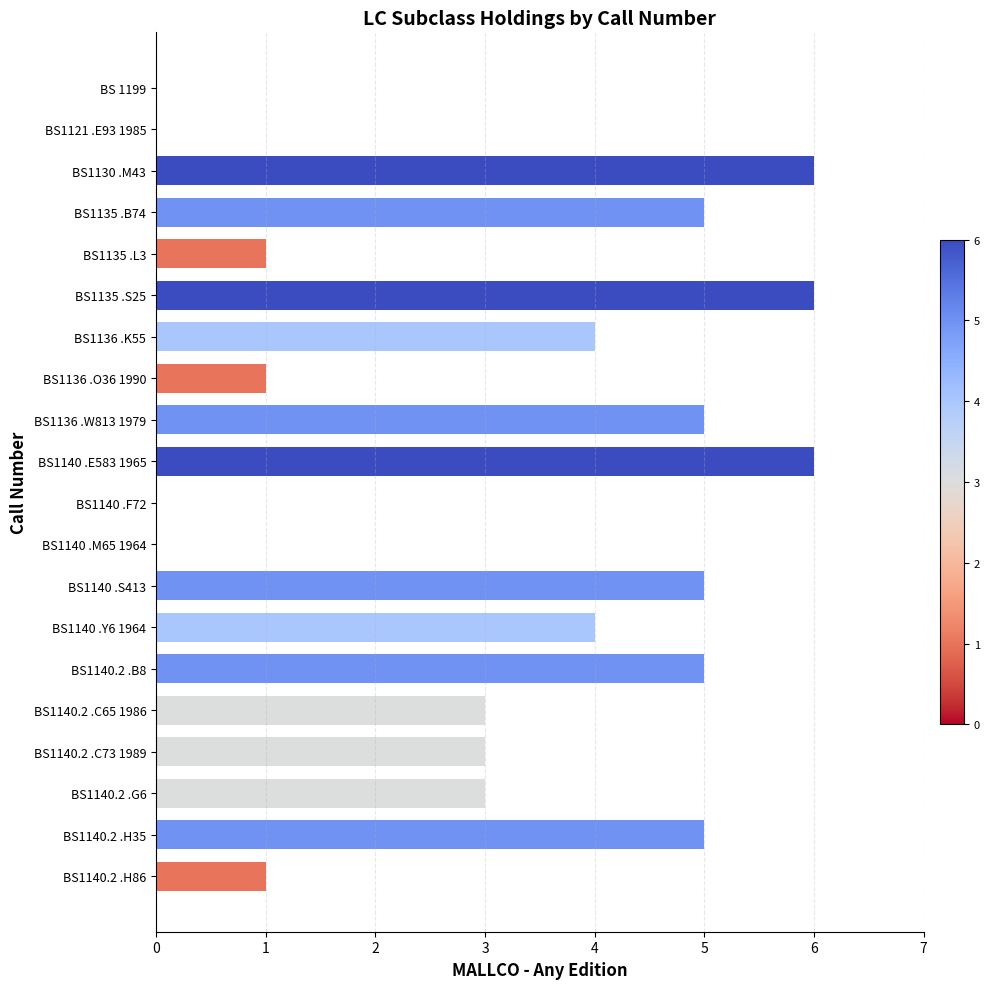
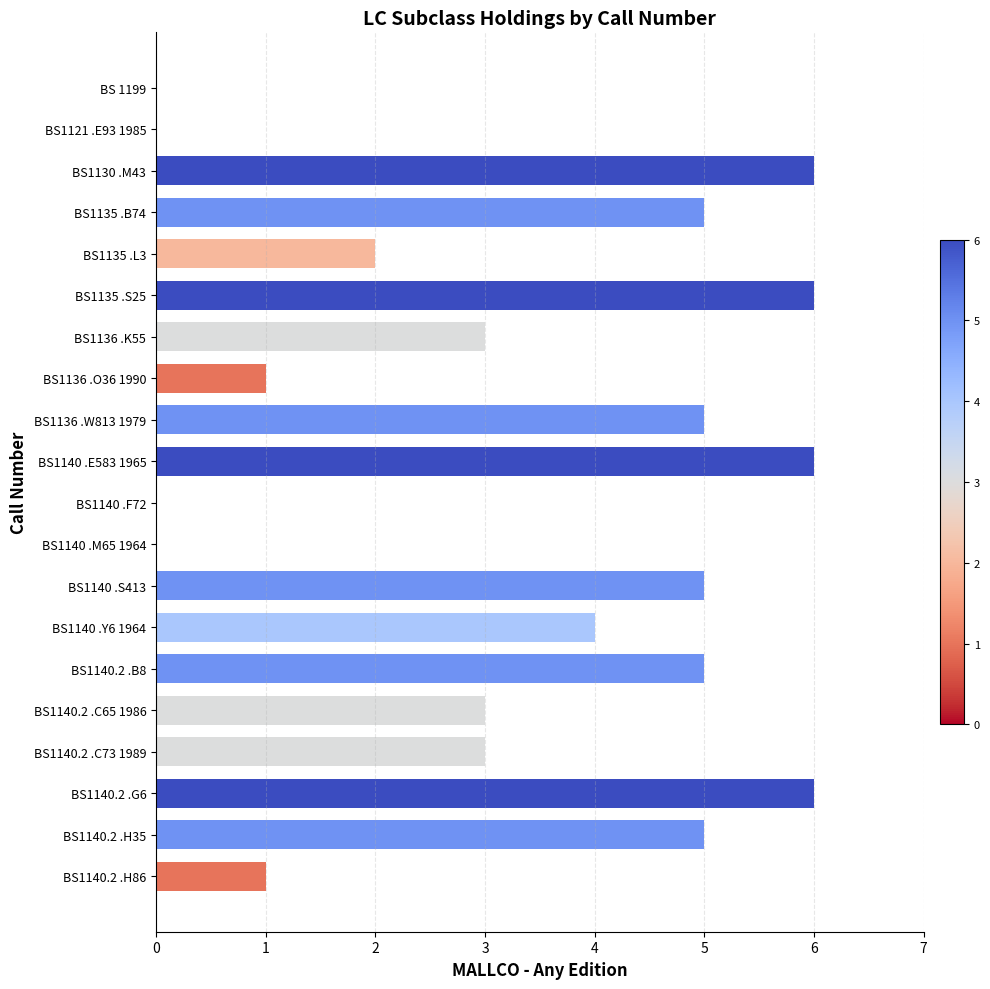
  {
    "BS 1199": 0,
    "BS1121 .E93 1985": 0,
    "BS1130 .M43": 6,
    "BS1135 .B74": 5,
-   "BS1135 .L3": 1,
+   "BS1135 .L3": 2,
    "BS1135 .S25": 6,
-   "BS1136 .K55": 4,
+   "BS1136 .K55": 3,
    "BS1136 .O36 1990": 1,
    "BS1136 .W813 1979": 5,
    "BS1140 .E583 1965": 6,
    "BS1140 .F72": 0,
    "BS1140 .M65 1964": 0,
    "BS1140 .S413": 5,
    "BS1140 .Y6 1964": 4,
    "BS1140.2 .B8": 5,
    "BS1140.2 .C65 1986": 3,
    "BS1140.2 .C73 1989": 3,
-   "BS1140.2 .G6": 3,
+   "BS1140.2 .G6": 6,
    "BS1140.2 .H35": 5,
    "BS1140.2 .H86": 1
  }
